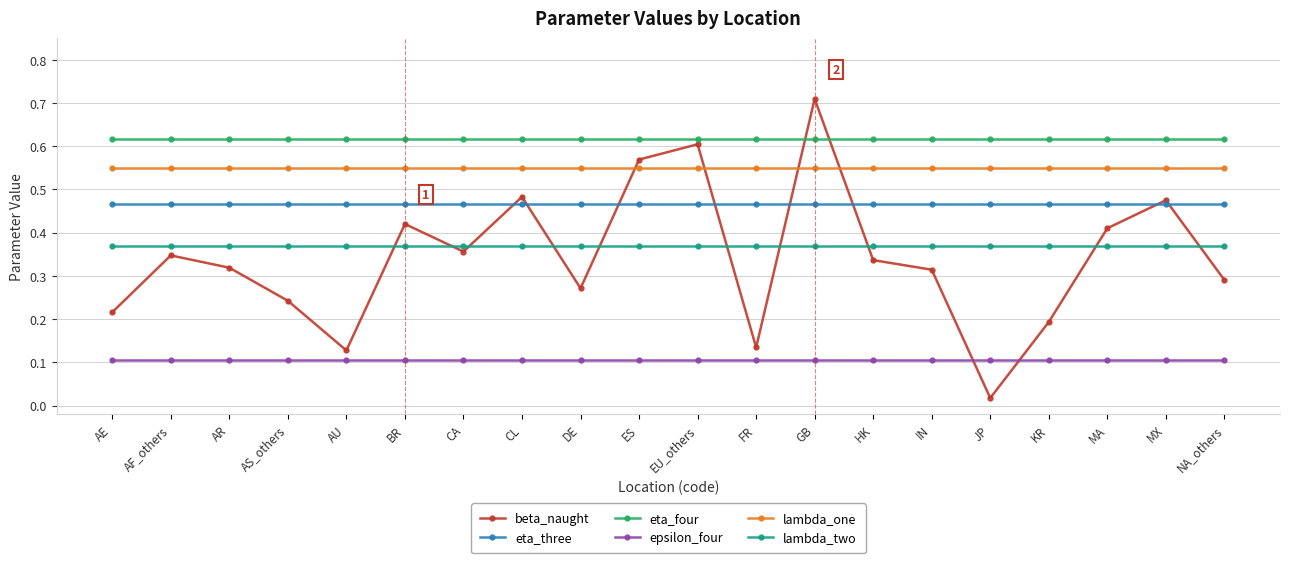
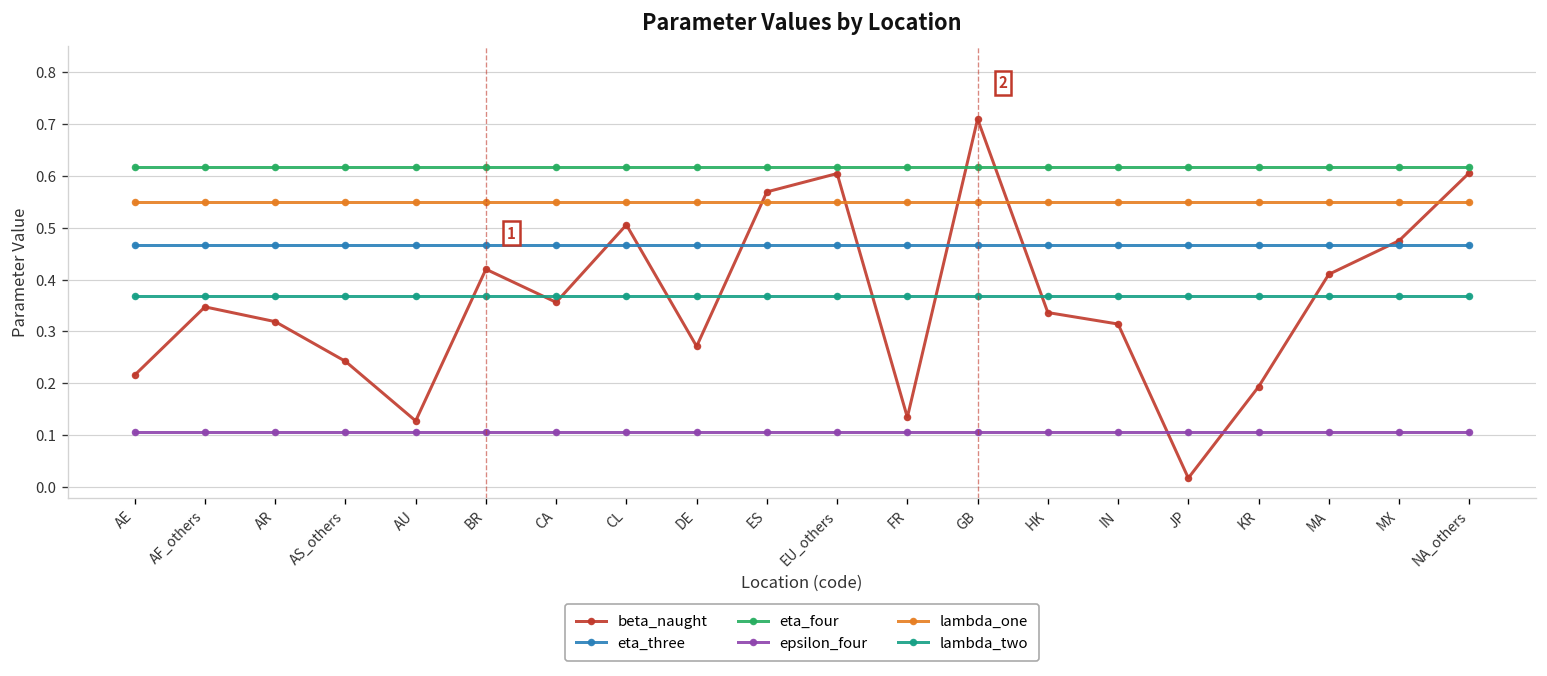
  {
    "beta_naught": {
      "AE": 0.22,
      "AF_others": 0.35,
      "AR": 0.32,
      "AS_others": 0.24,
      "AU": 0.13,
      "BR": 0.42,
      "CA": 0.36,
-     "CL": 0.48,
+     "CL": 0.51,
      "DE": 0.27,
      "ES": 0.57,
      "EU_others": 0.60,
      "FR": 0.13,
      "GB": 0.71,
      "HK": 0.34,
      "IN": 0.31,
      "JP": 0.02,
      "KR": 0.19,
      "MA": 0.41,
      "MX": 0.47,
-     "NA_others": 0.29
+     "NA_others": 0.61
    },
    "eta_three": {
      "AE": 0.47,
      "AF_others": 0.47,
      "AR": 0.47,
      "AS_others": 0.47,
      "AU": 0.47,
      "CA": 0.47,
      "CL": 0.47,
      "DE": 0.47,
      "ES": 0.47,
      "EU_others": 0.47,
      "FR": 0.47,
      "GB": 0.47,
      "HK": 0.47,
      "IN": 0.47,
      "JP": 0.47,
      "KR": 0.47,
      "MA": 0.47,
      "MX": 0.47,
      "NA_others": 0.47
    },
    "epsilon_four": {
      "AE": 0.11,
      "AF_others": 0.11,
      "AR": 0.11,
      "AS_others": 0.11,
      "AU": 0.11,
      "BR": 0.11,
      "CA": 0.11,
      "CL": 0.11,
      "DE": 0.11,
      "ES": 0.11,
      "EU_others": 0.11,
      "FR": 0.11,
      "GB": 0.11,
      "HK": 0.11,
      "IN": 0.11,
      "JP": 0.11,
      "KR": 0.11,
      "MA": 0.11,
      "MX": 0.11,
      "NA_others": 0.11
    },
    "lambda_one": {
      "AE": 0.55,
      "AF_others": 0.55,
      "AR": 0.55,
      "AS_others": 0.55,
      "AU": 0.55,
      "CA": 0.55,
      "CL": 0.55,
      "DE": 0.55,
      "ES": 0.55,
      "EU_others": 0.55,
      "FR": 0.55,
      "GB": 0.55,
      "HK": 0.55,
      "IN": 0.55,
      "JP": 0.55,
      "KR": 0.55,
      "MA": 0.55,
      "MX": 0.55,
      "NA_others": 0.55
    }
  }
